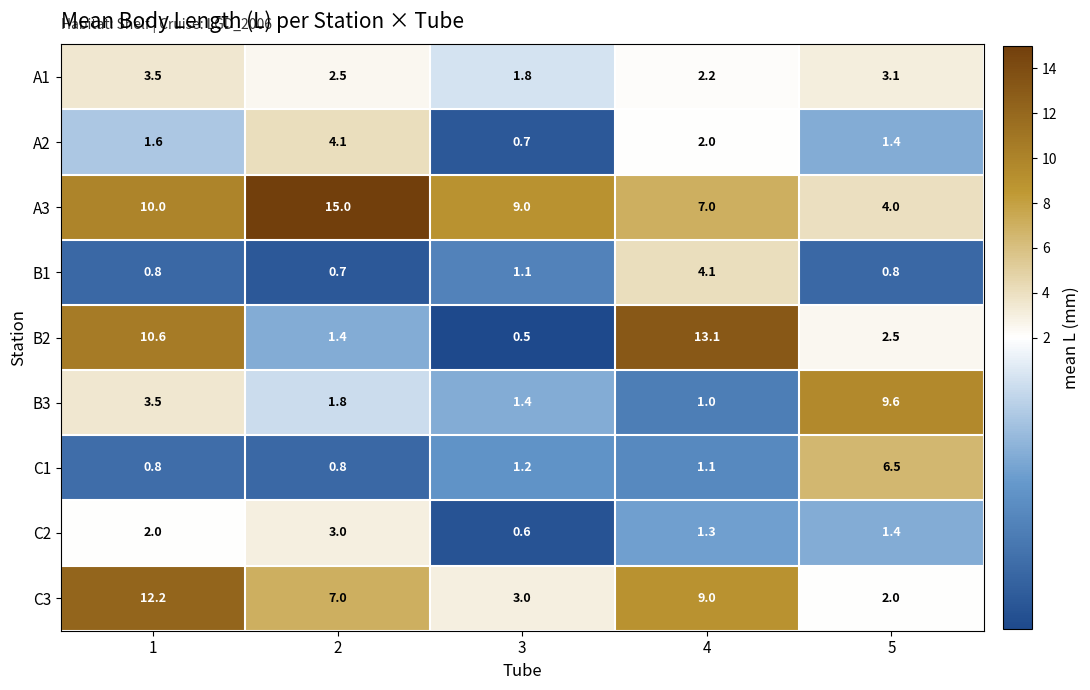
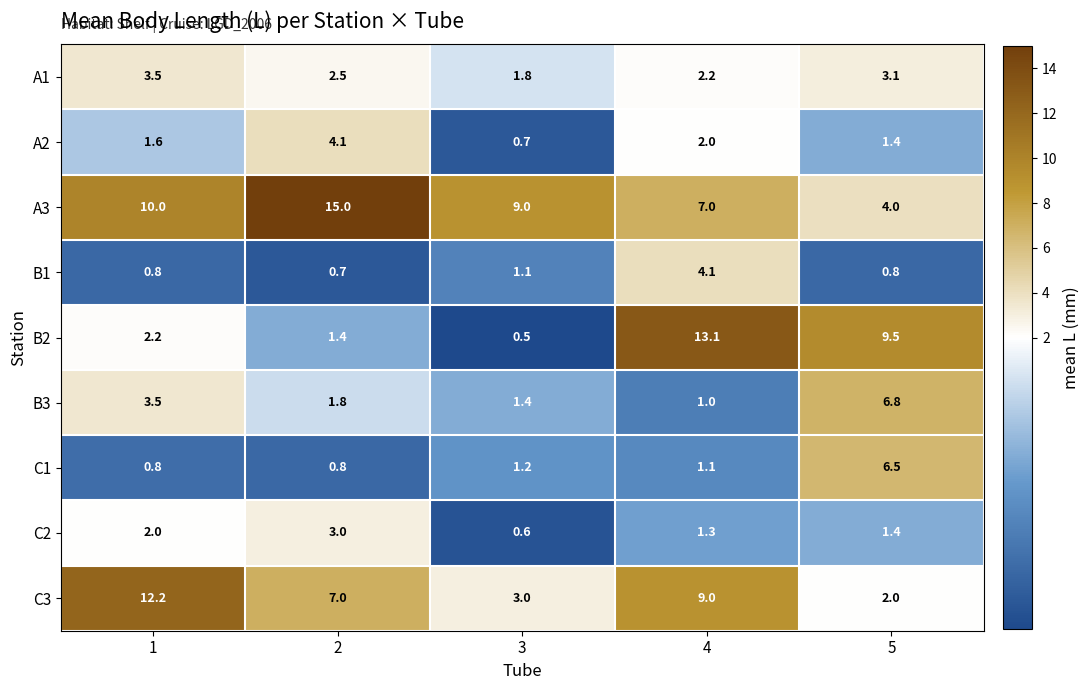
  {
    "A1": {
      "1": 3.5,
      "2": 2.5,
      "3": 1.8,
      "4": 2.2,
      "5": 3.1
    },
    "A2": {
      "1": 1.6,
      "2": 4.1,
      "3": 0.7,
      "4": 2.0,
      "5": 1.4
    },
    "A3": {
      "1": 10.0,
      "2": 15.0,
      "3": 9.0,
      "4": 7.0,
      "5": 4.0
    },
    "B1": {
      "1": 0.8,
      "2": 0.7,
      "3": 1.1,
      "4": 4.1,
      "5": 0.8
    },
    "B2": {
-     "1": 10.6,
+     "1": 2.2,
      "2": 1.4,
      "3": 0.5,
      "4": 13.1,
-     "5": 2.5
+     "5": 9.5
    },
    "B3": {
      "1": 3.5,
      "2": 1.8,
      "3": 1.4,
      "4": 1.0,
-     "5": 9.6
+     "5": 6.8
    },
    "C1": {
      "1": 0.8,
      "2": 0.8,
      "3": 1.2,
      "4": 1.1,
      "5": 6.5
    },
    "C2": {
      "1": 2.0,
      "2": 3.0,
      "3": 0.6,
      "4": 1.3,
      "5": 1.4
    },
    "C3": {
      "1": 12.2,
      "2": 7.0,
      "3": 3.0,
      "4": 9.0,
      "5": 2.0
    }
  }
